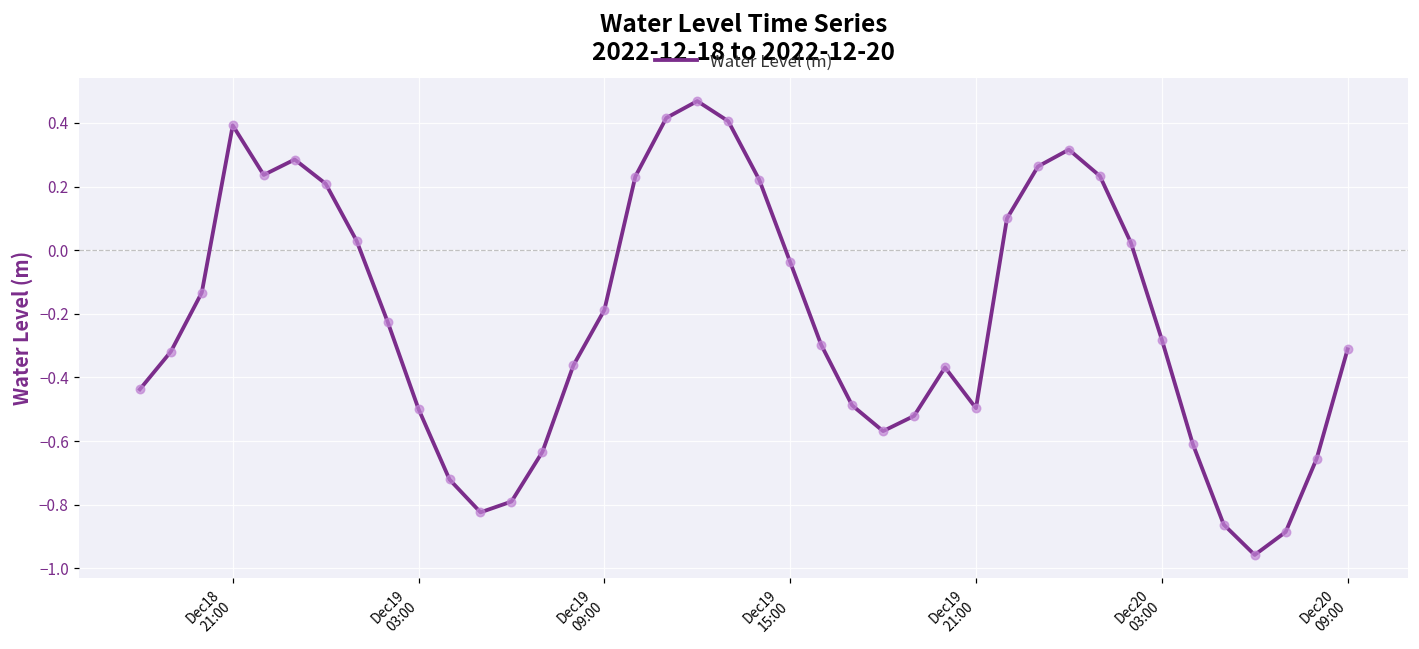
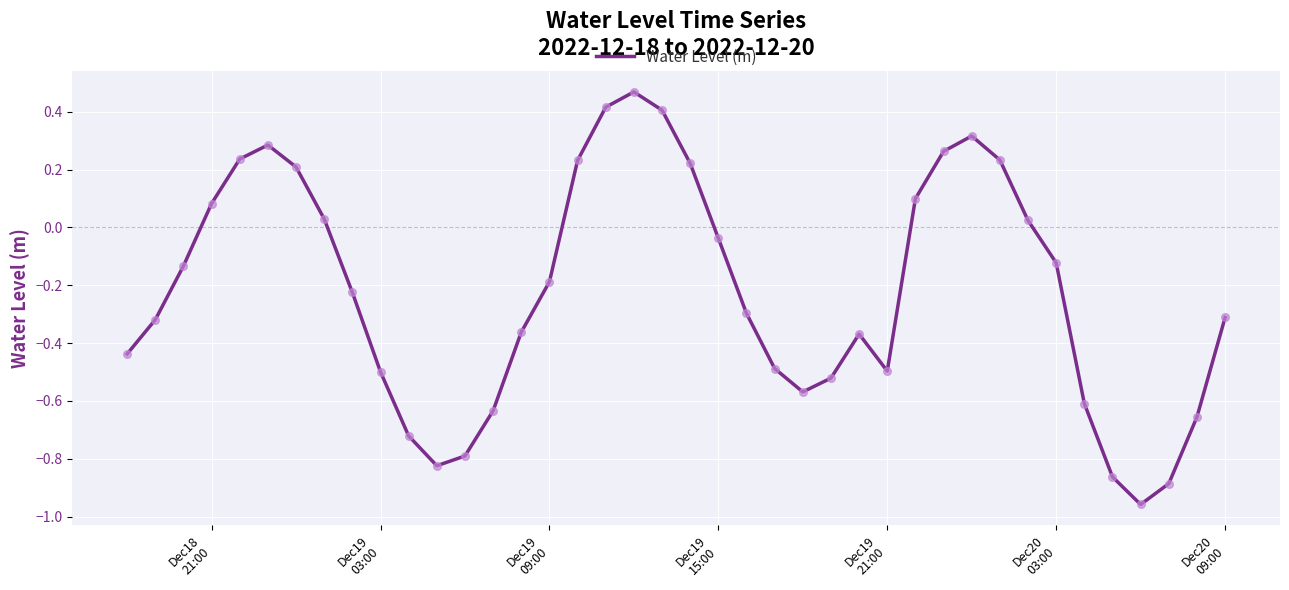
  {
-   "Dec18 21:00": 0.39,
+   "Dec18 21:00": 0.08,
    "Dec19 03:00": -0.50,
    "Dec19 09:00": -0.19,
    "Dec19 15:00": -0.04,
    "Dec19 21:00": -0.50,
-   "Dec20 03:00": -0.28,
+   "Dec20 03:00": -0.12,
    "Dec20 09:00": -0.31
  }
